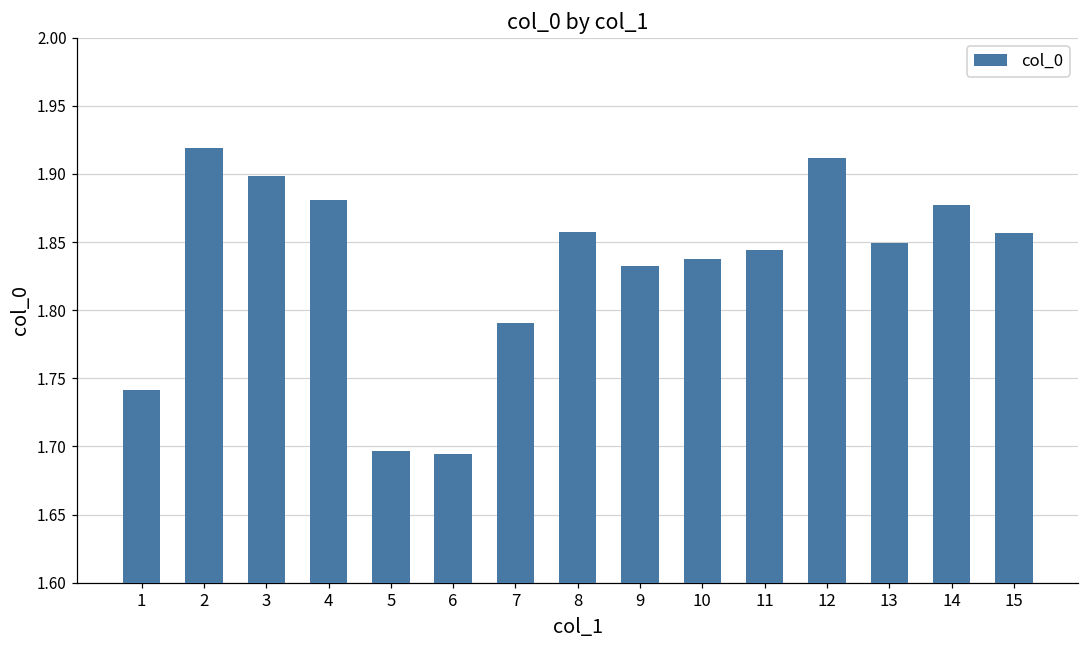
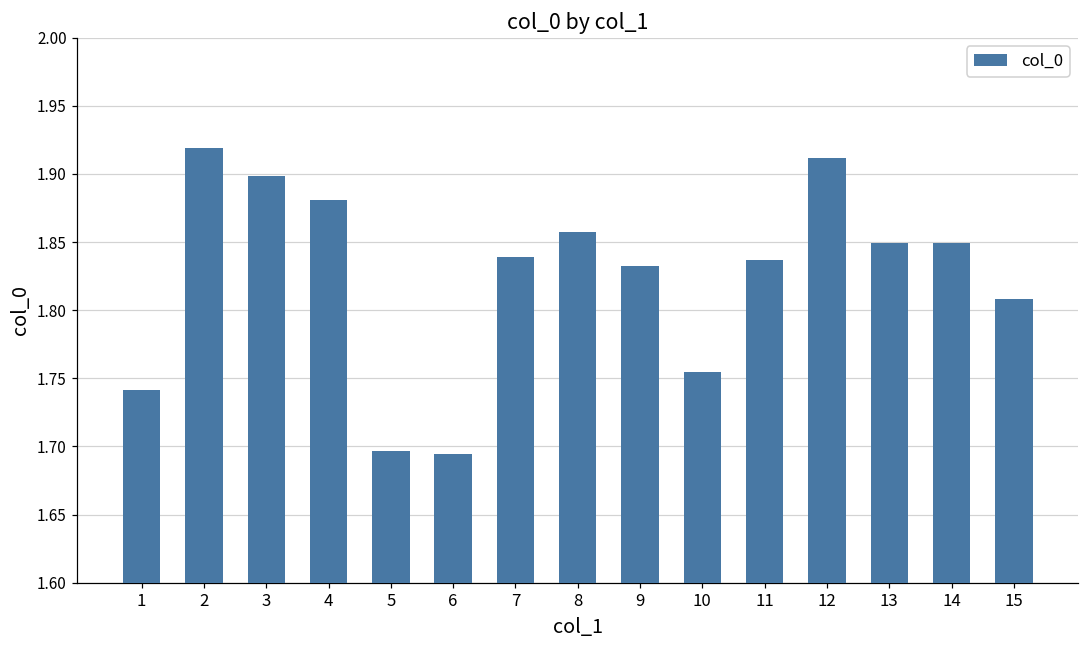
  {
    "1": 1.741,
    "2": 1.919,
    "3": 1.899,
    "4": 1.881,
    "5": 1.696,
    "6": 1.695,
-   "7": 1.790,
+   "7": 1.839,
    "8": 1.857,
    "9": 1.832,
-   "10": 1.838,
-   "11": 1.844,
+   "10": 1.754,
+   "11": 1.837,
    "12": 1.912,
    "13": 1.849,
-   "14": 1.877,
-   "15": 1.857
+   "14": 1.849,
+   "15": 1.808
  }
